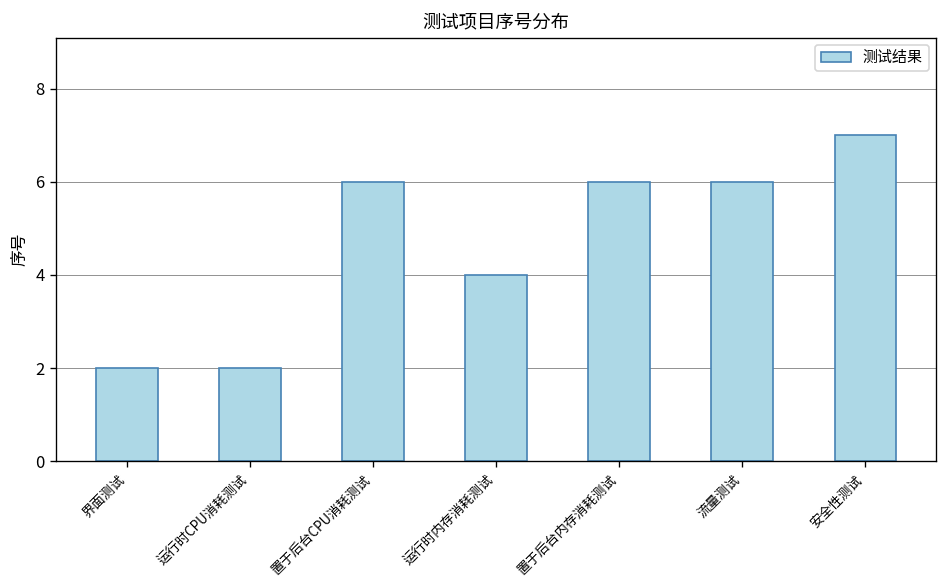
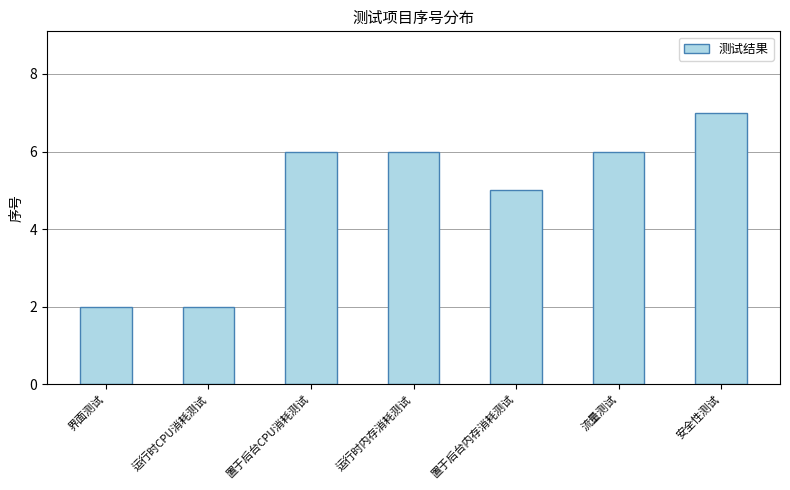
  {
    "界面测试": 2,
    "运行时CPU消耗测试": 2,
    "置于后台CPU消耗测试": 6,
-   "运行时内存消耗测试": 4,
-   "置于后台内存消耗测试": 6,
+   "运行时内存消耗测试": 6,
+   "置于后台内存消耗测试": 5,
    "流量测试": 6,
    "安全性测试": 7
  }
